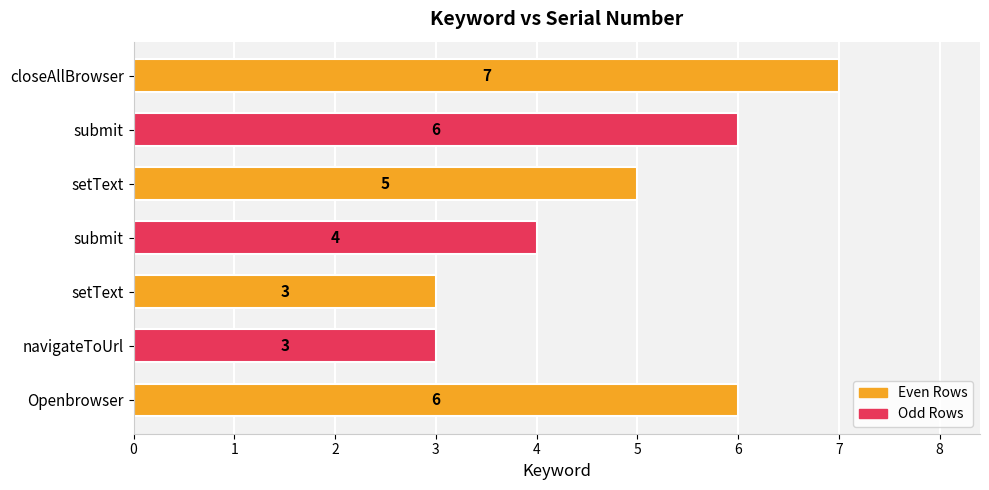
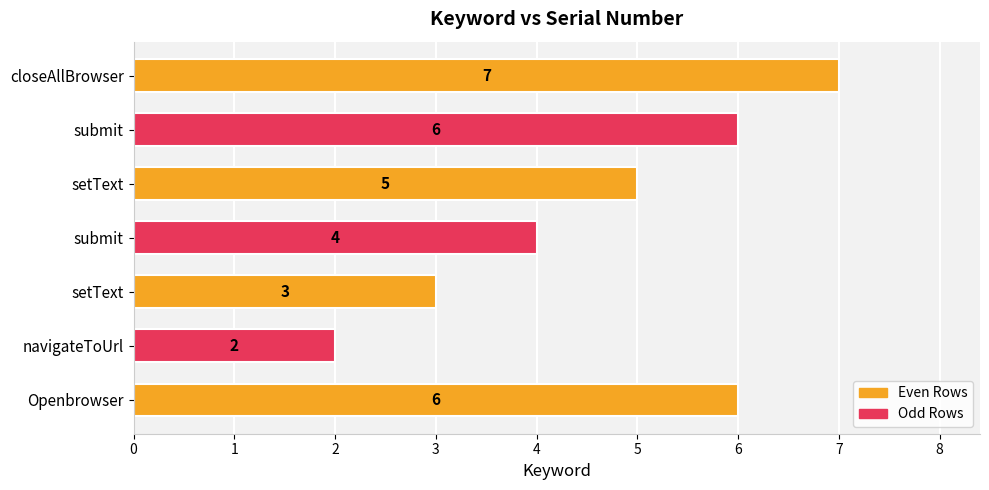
  {
    "closeAllBrowser": 7,
-   "navigateToUrl": 3,
+   "navigateToUrl": 2,
    "Openbrowser": 6
  }
